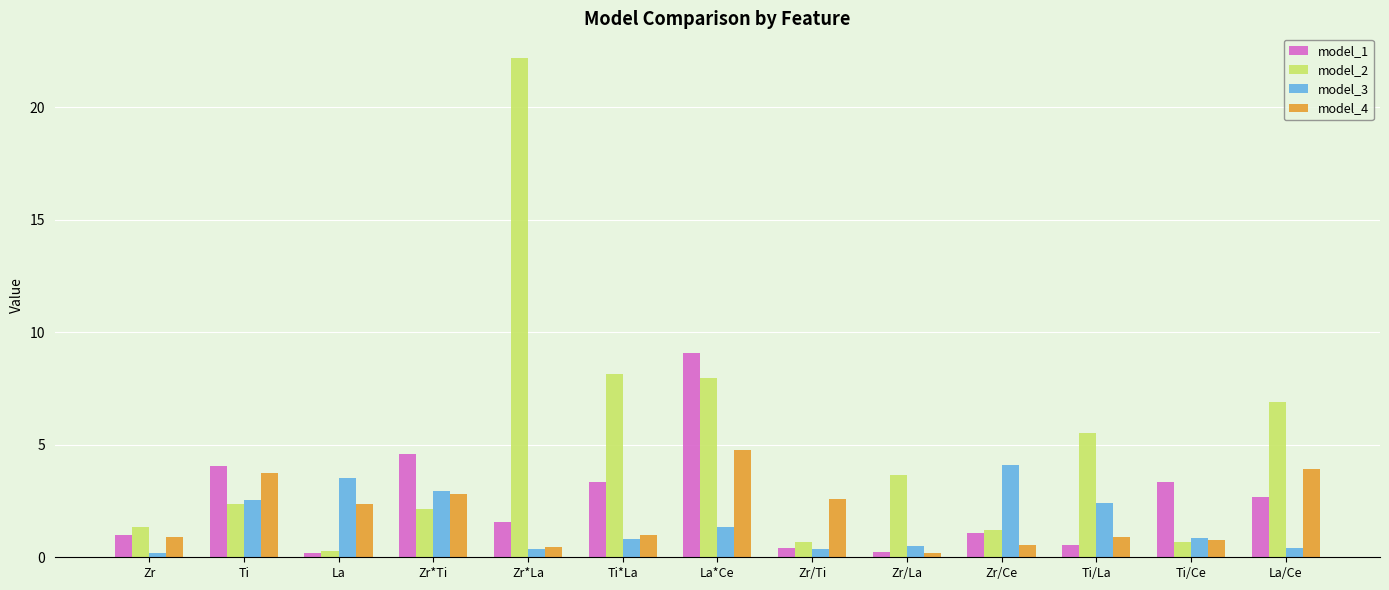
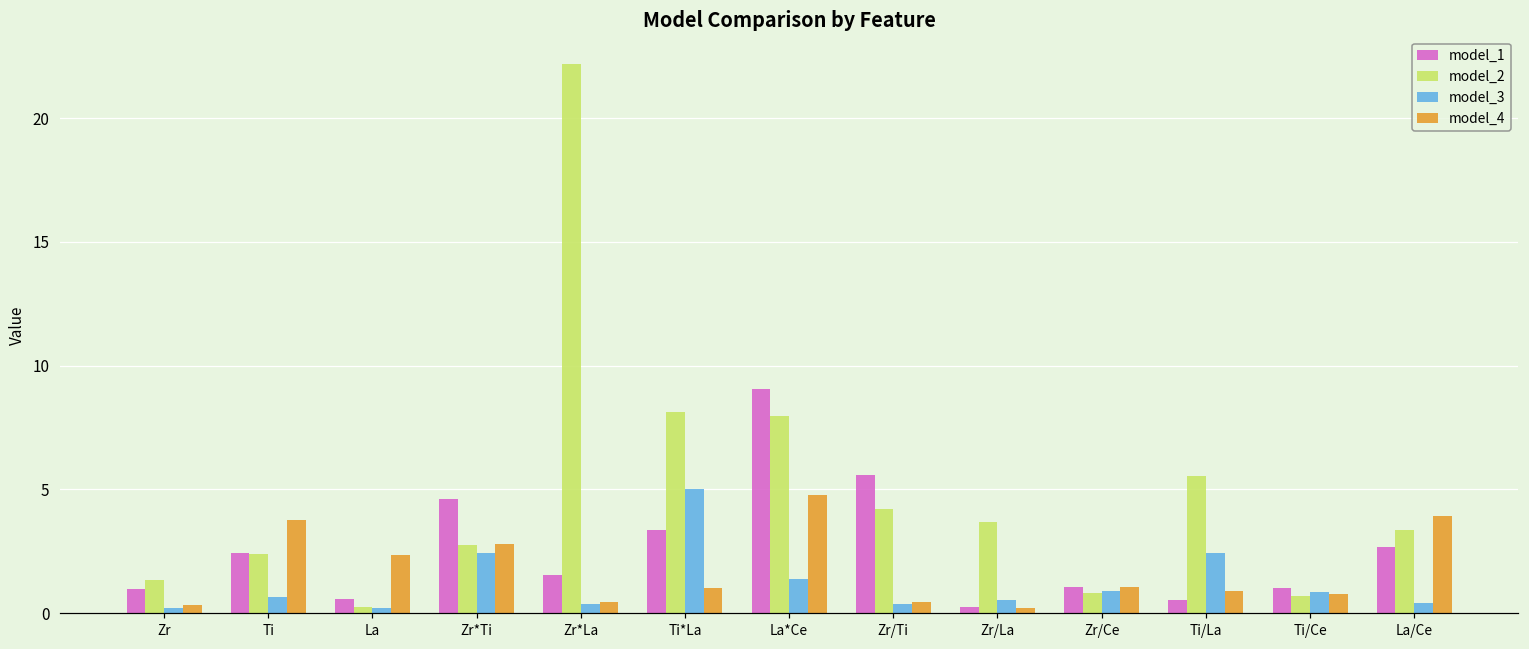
  {
    "model_1": {
      "Zr": 1.0,
-     "Ti": 4.1,
-     "La": 0.2,
+     "Ti": 2.4,
+     "La": 0.6,
      "Zr*Ti": 4.6,
      "Zr*La": 1.6,
      "Ti*La": 3.4,
      "La*Ce": 9.1,
-     "Zr/Ti": 0.4,
+     "Zr/Ti": 5.6,
      "Zr/La": 0.2,
      "Zr/Ce": 1.1,
      "Ti/La": 0.5,
-     "Ti/Ce": 3.4,
+     "Ti/Ce": 1.0,
      "La/Ce": 2.7
    },
    "model_2": {
      "Zr": 1.3,
      "Ti": 2.4,
      "La": 0.3,
-     "Zr*Ti": 2.1,
+     "Zr*Ti": 2.7,
      "Zr*La": 22.2,
      "Ti*La": 8.1,
      "La*Ce": 8.0,
-     "Zr/Ti": 0.7,
+     "Zr/Ti": 4.2,
      "Zr/La": 3.7,
-     "Zr/Ce": 1.2,
+     "Zr/Ce": 0.8,
      "Ti/La": 5.5,
      "Ti/Ce": 0.7,
-     "La/Ce": 6.9
+     "La/Ce": 3.3
    },
    "model_3": {
      "Zr": 0.2,
-     "Ti": 2.6,
-     "La": 3.5,
-     "Zr*Ti": 2.9,
+     "Ti": 0.6,
+     "La": 0.2,
+     "Zr*Ti": 2.4,
      "Zr*La": 0.4,
-     "Ti*La": 0.8,
+     "Ti*La": 5.0,
      "La*Ce": 1.4,
      "Zr/Ti": 0.4,
      "Zr/La": 0.5,
-     "Zr/Ce": 4.1,
+     "Zr/Ce": 0.9,
      "Ti/La": 2.4,
      "Ti/Ce": 0.8,
      "La/Ce": 0.4
    },
    "model_4": {
-     "Zr": 0.9,
+     "Zr": 0.3,
      "Ti": 3.7,
      "La": 2.4,
      "Zr*Ti": 2.8,
      "Zr*La": 0.4,
      "Ti*La": 1.0,
      "La*Ce": 4.8,
-     "Zr/Ti": 2.6,
+     "Zr/Ti": 0.4,
      "Zr/La": 0.2,
-     "Zr/Ce": 0.6,
+     "Zr/Ce": 1.1,
      "Ti/La": 0.9,
      "Ti/Ce": 0.8,
      "La/Ce": 3.9
    }
  }
